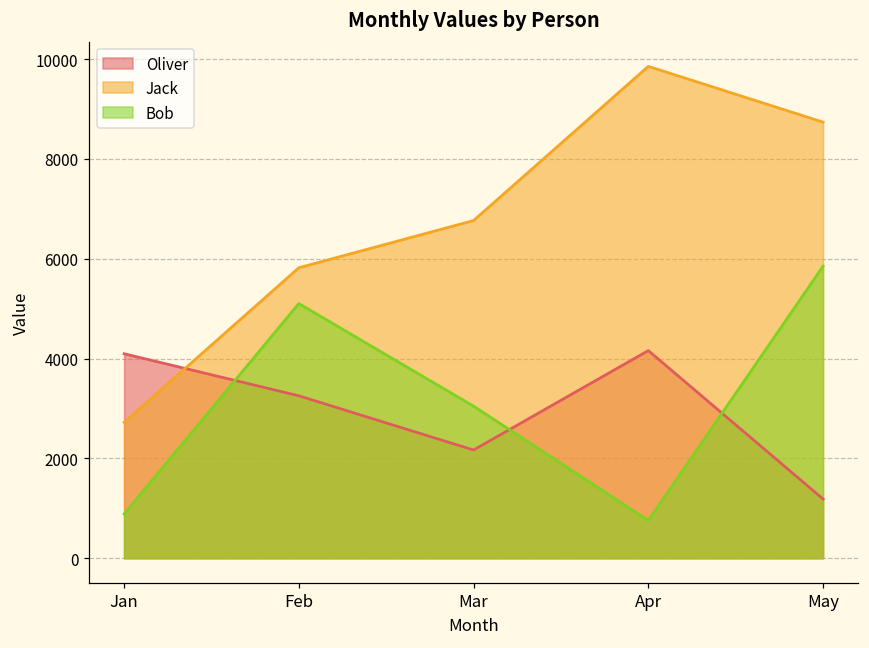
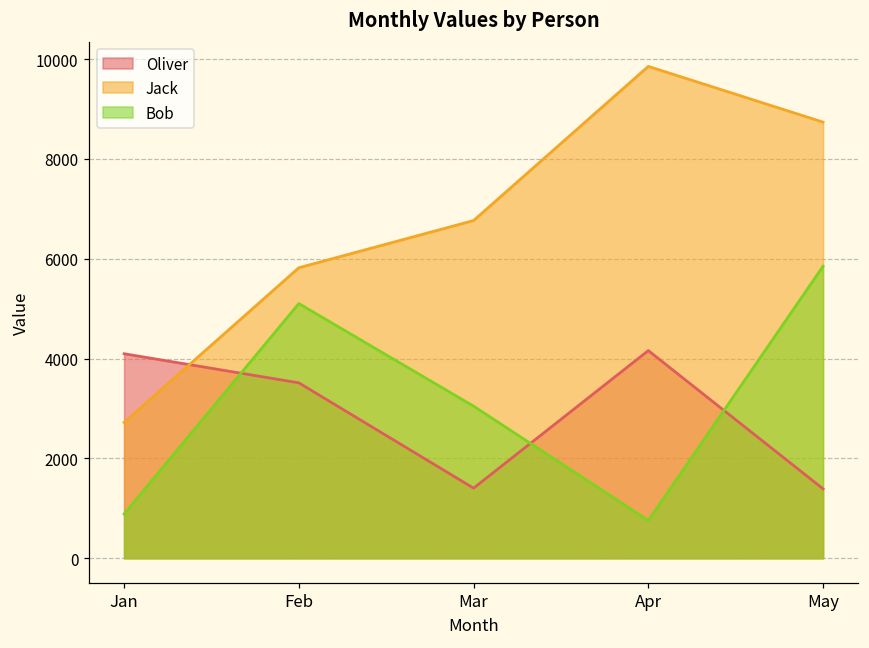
  {
    "Oliver": {
      "Jan": 4100,
-     "Feb": 3300,
-     "Mar": 2200,
+     "Feb": 3500,
+     "Mar": 1400,
      "Apr": 4200,
-     "May": 1200
+     "May": 1400
    },
    "Jack": {
      "Jan": 2700,
      "Feb": 5800,
      "Mar": 6800,
      "Apr": 9900,
      "May": 8700
    },
    "Bob": {
      "Jan": 900,
      "Feb": 5100,
      "Mar": 3000,
      "Apr": 800,
      "May": 5900
    }
  }
